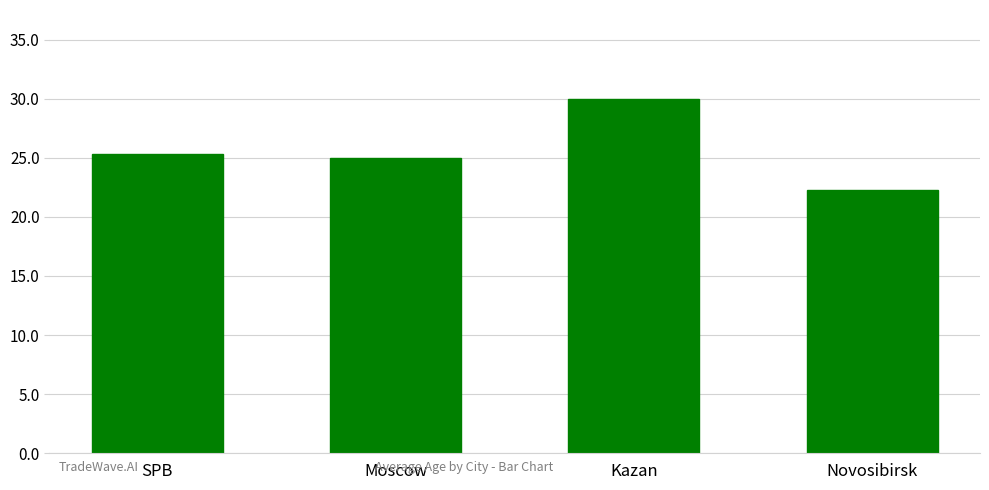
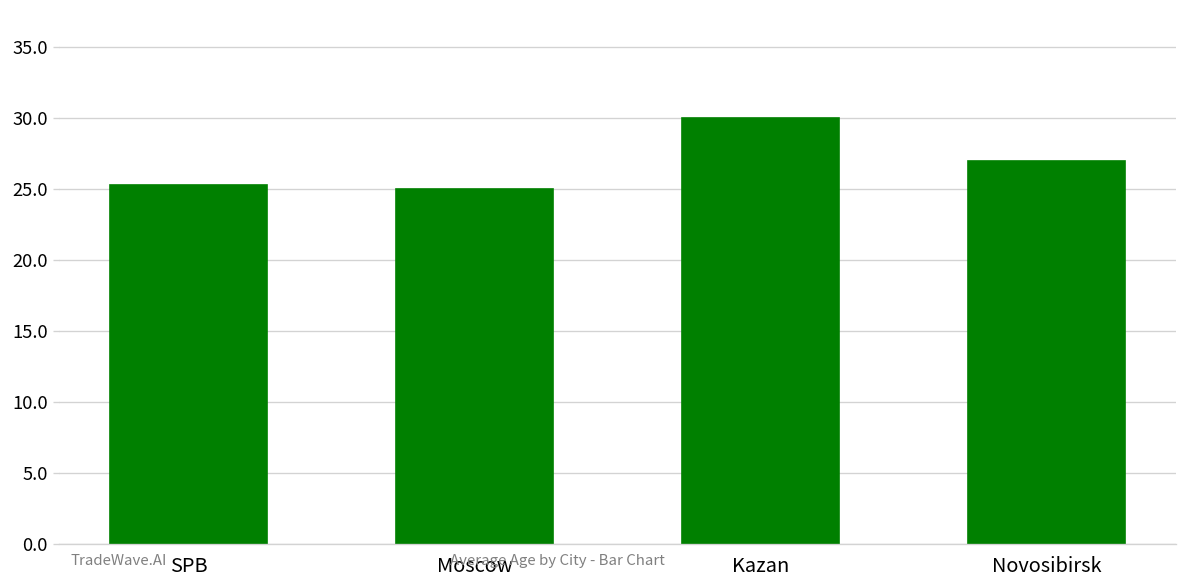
  {
    "SPB": 25.3,
    "Moscow": 25.0,
    "Kazan": 30.0,
-   "Novosibirsk": 22.3
+   "Novosibirsk": 27.0
  }
